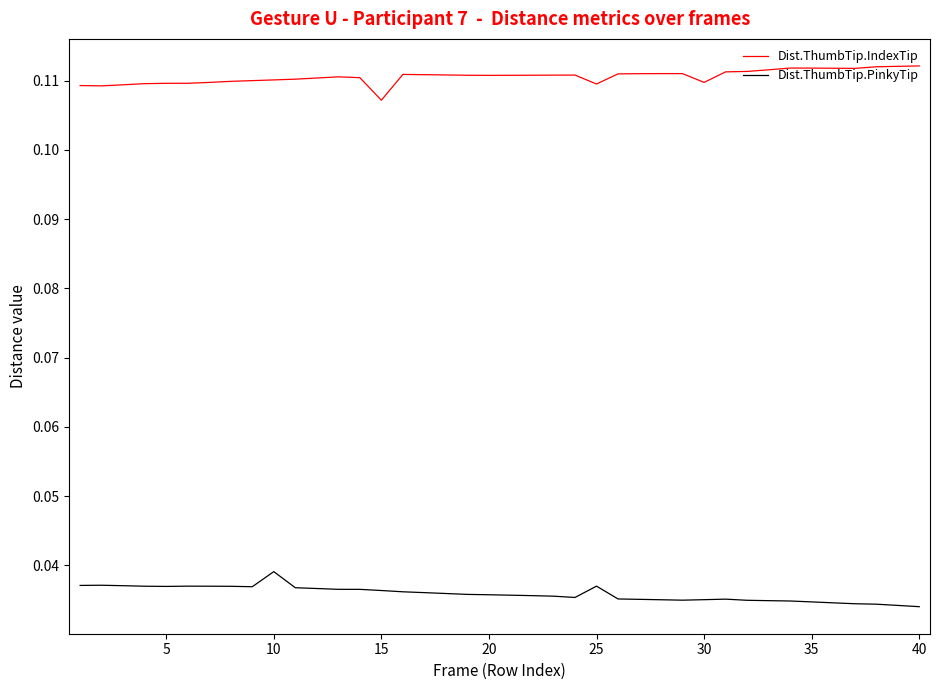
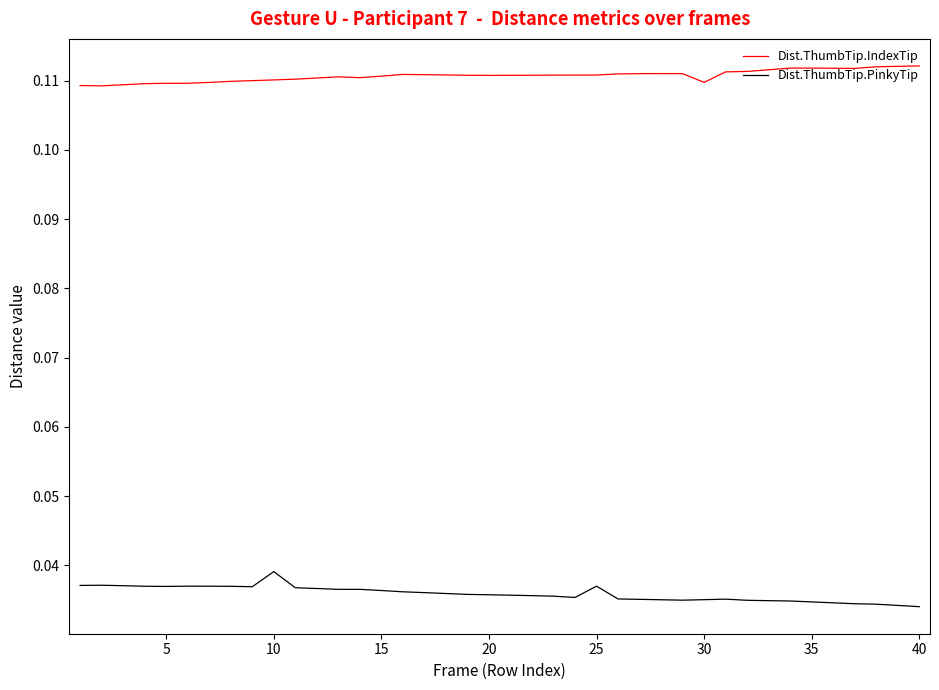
  {
    "Dist.ThumbTip.IndexTip": {
      "5": 0.110,
      "10": 0.110,
-     "15": 0.107,
+     "15": 0.111,
      "20": 0.111,
-     "25": 0.110,
+     "25": 0.111,
      "30": 0.110,
      "35": 0.112,
      "40": 0.112
    },
    "Dist.ThumbTip.PinkyTip": {
      "5": 0.037,
      "10": 0.039,
      "15": 0.036,
      "20": 0.036,
      "25": 0.037,
      "30": 0.035,
      "35": 0.035,
      "40": 0.034
    }
  }
